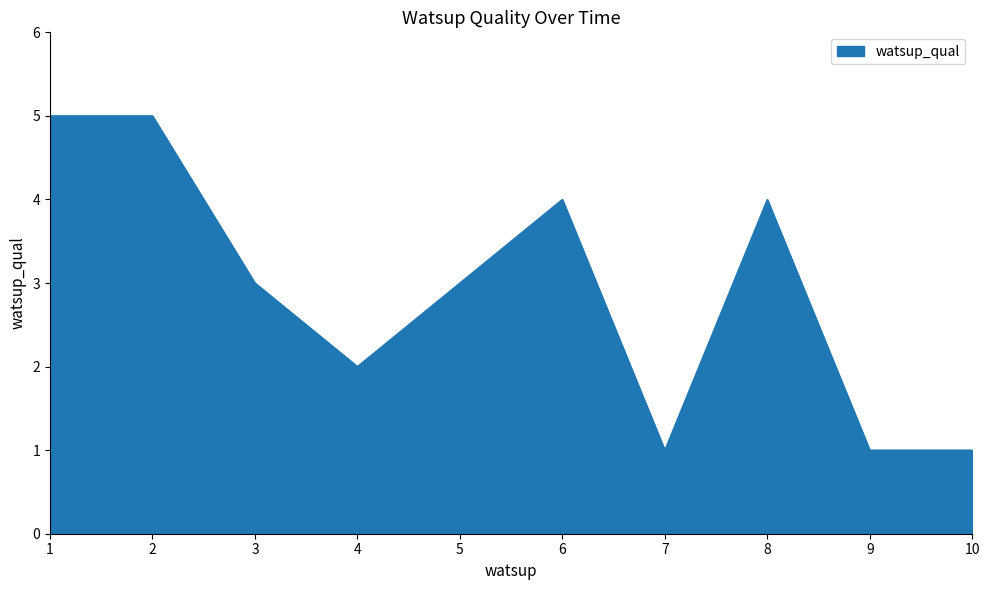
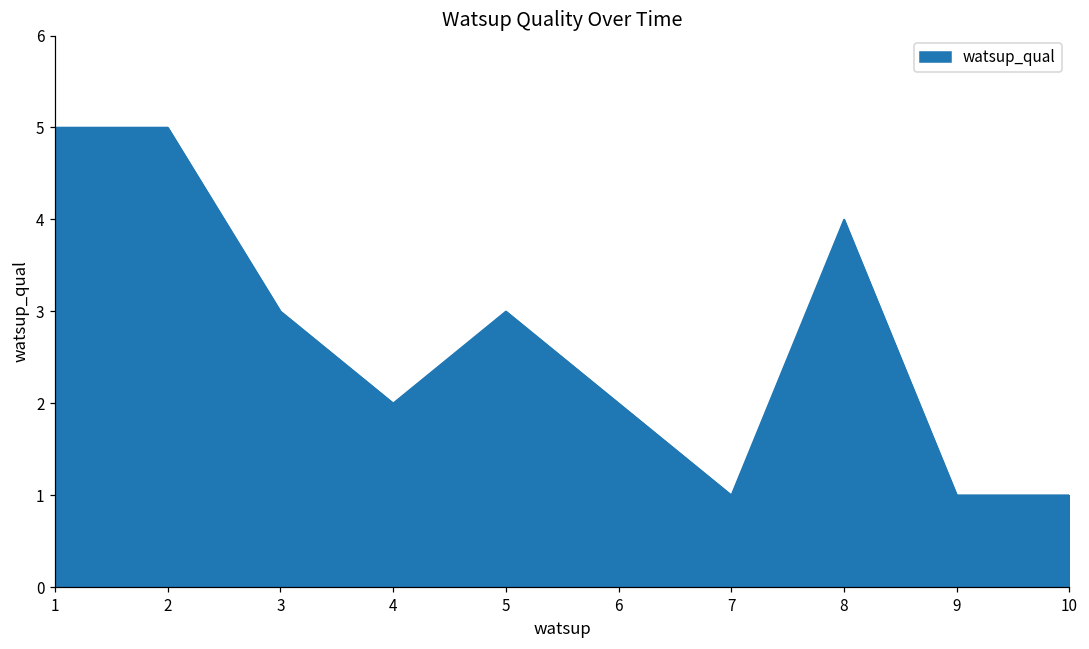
  {
    "1": 5,
    "2": 5,
    "3": 3,
    "4": 2,
    "5": 3,
-   "6": 4,
+   "6": 2,
    "7": 1,
    "8": 4,
    "9": 1,
    "10": 1
  }
